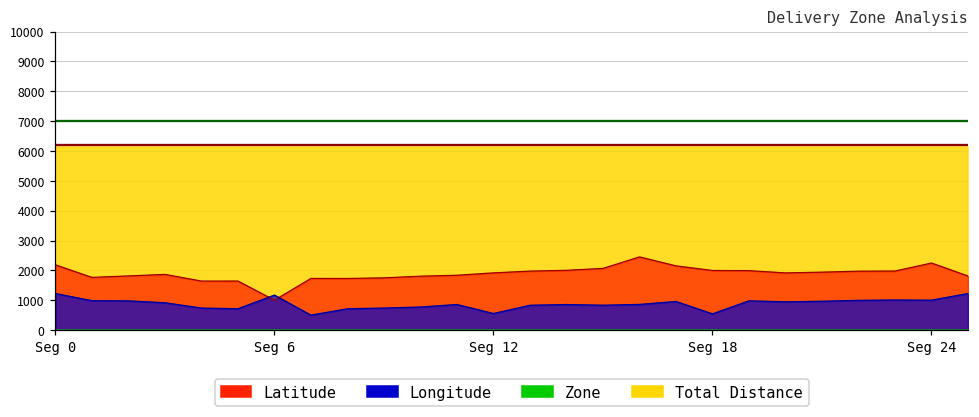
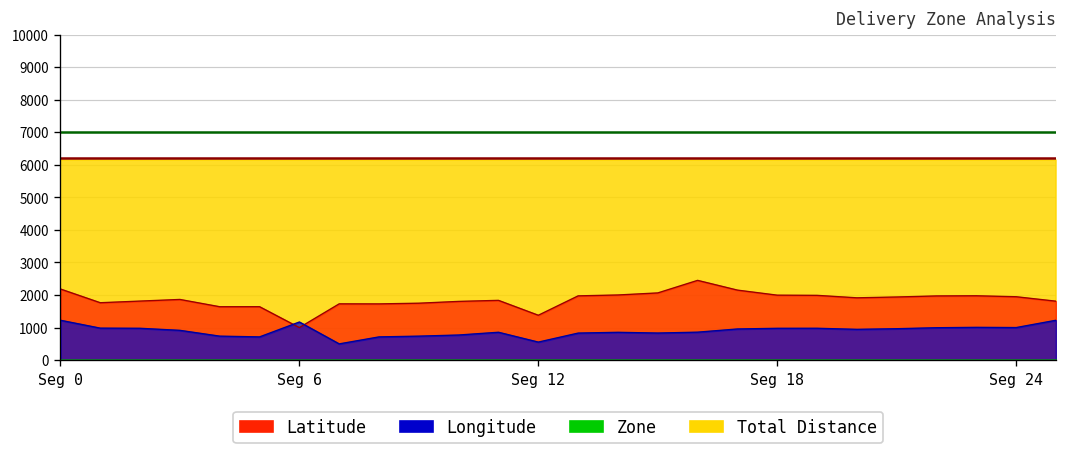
  {
    "Total Distance": {
      "Seg 0": 6100,
      "Seg 6": 6100,
      "Seg 12": 6100,
      "Seg 18": 6100,
      "Seg 24": 6100
    },
    "Latitude": {
      "Seg 0": 2200,
      "Seg 6": 1000,
-     "Seg 12": 1900,
+     "Seg 12": 1400,
      "Seg 18": 2000,
-     "Seg 24": 2200
+     "Seg 24": 1900
    },
    "Longitude": {
      "Seg 0": 1200,
      "Seg 6": 1200,
      "Seg 12": 600,
-     "Seg 18": 500,
+     "Seg 18": 1000,
      "Seg 24": 1000
    }
  }
